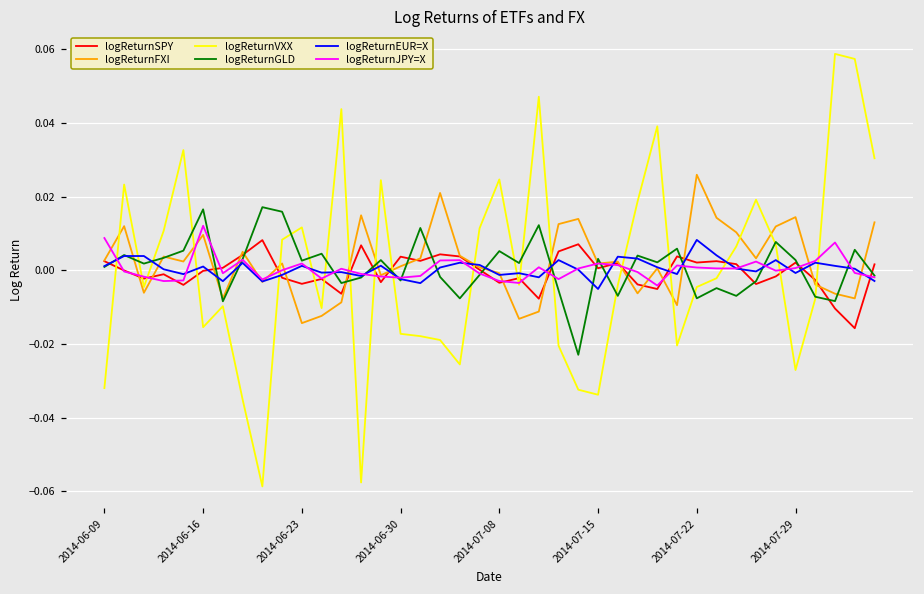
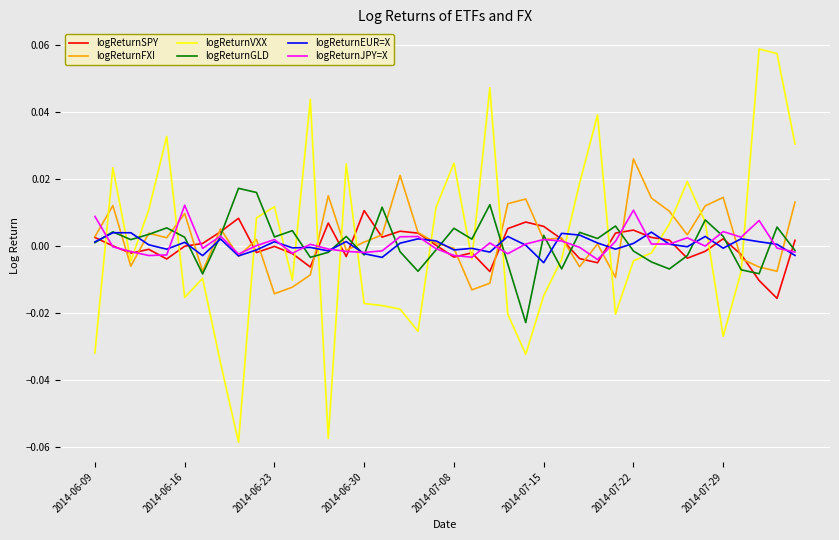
  {
    "logReturnSPY": {
      "2014-06-16": 0.000,
-     "2014-06-23": -0.004,
-     "2014-06-30": 0.004,
-     "2014-07-15": 0.001,
-     "2014-07-22": 0.002
+     "2014-06-23": 0.000,
+     "2014-06-30": 0.010,
+     "2014-07-15": 0.006,
+     "2014-07-22": 0.005
    },
    "logReturnFXI": {
      "2014-06-16": 0.010,
      "2014-06-23": -0.014,
      "2014-06-30": 0.001,
      "2014-07-22": 0.026,
      "2014-07-29": 0.014
    },
    "logReturnVXX": {
      "2014-06-09": -0.032,
      "2014-06-16": -0.015,
      "2014-06-23": 0.012,
      "2014-06-30": -0.017,
      "2014-07-08": 0.025,
-     "2014-07-15": -0.034,
+     "2014-07-15": -0.015,
      "2014-07-22": -0.005,
      "2014-07-29": -0.027
    },
    "logReturnGLD": {
-     "2014-06-16": 0.017,
+     "2014-06-16": 0.003,
      "2014-06-23": 0.003,
      "2014-07-08": 0.005,
      "2014-07-15": 0.003,
-     "2014-07-22": -0.008
+     "2014-07-22": -0.002
    },
    "logReturnEUR=X": {
      "2014-06-16": 0.001,
      "2014-07-15": -0.005,
-     "2014-07-22": 0.008,
+     "2014-07-22": 0.001,
      "2014-07-29": -0.001
    },
    "logReturnJPY=X": {
      "2014-06-09": 0.009,
      "2014-06-16": 0.012,
-     "2014-07-22": 0.001,
-     "2014-07-29": 0.001
+     "2014-07-22": 0.011,
+     "2014-07-29": 0.004
    }
  }
